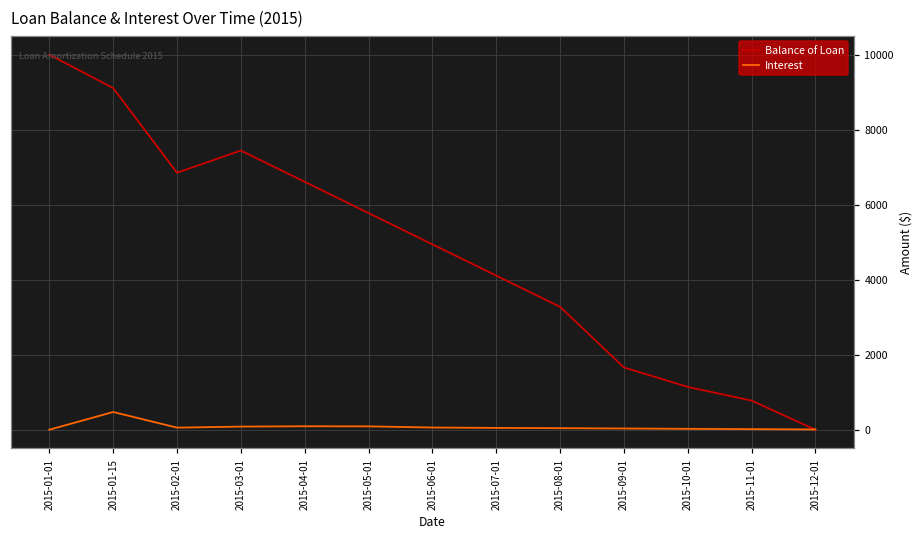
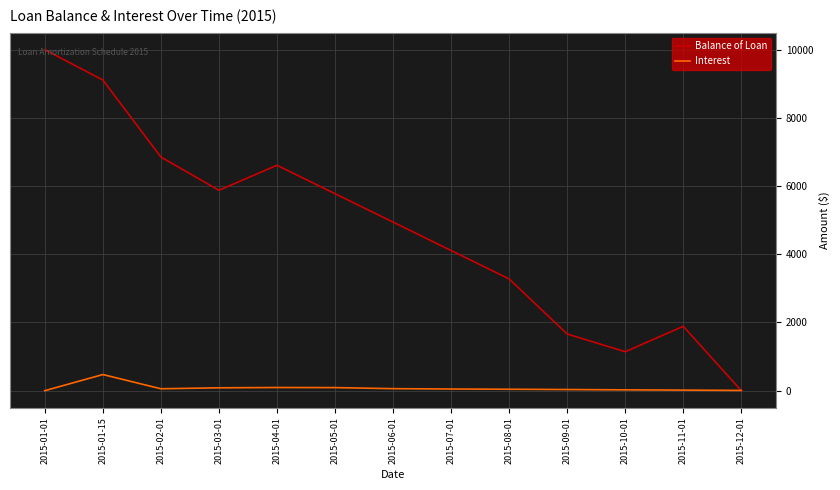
  {
    "Balance of Loan": {
      "2015-01-15": 9100,
      "2015-02-01": 6900,
-     "2015-03-01": 7400,
+     "2015-03-01": 5900,
      "2015-04-01": 6600,
      "2015-05-01": 5800,
      "2015-06-01": 4900,
      "2015-07-01": 4100,
      "2015-08-01": 3300,
      "2015-09-01": 1700,
      "2015-10-01": 1100,
-     "2015-11-01": 800
+     "2015-11-01": 1900
    },
    "Interest": {
      "2015-01-01": 0,
      "2015-01-15": 500,
      "2015-02-01": 100,
      "2015-03-01": 100,
      "2015-04-01": 100,
      "2015-05-01": 100,
      "2015-06-01": 100,
      "2015-07-01": 0,
      "2015-08-01": 0,
      "2015-09-01": 0,
      "2015-10-01": 0,
      "2015-11-01": 0
    }
  }
